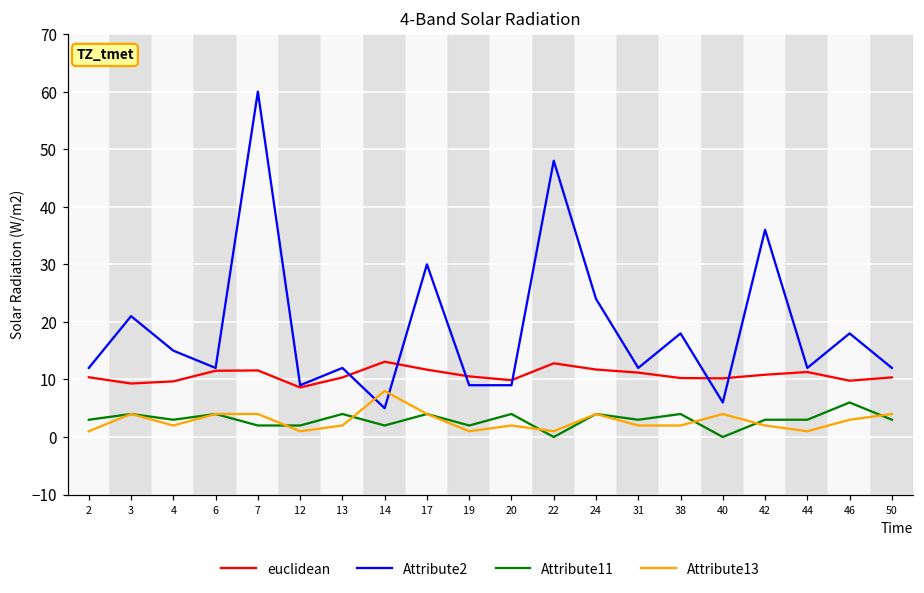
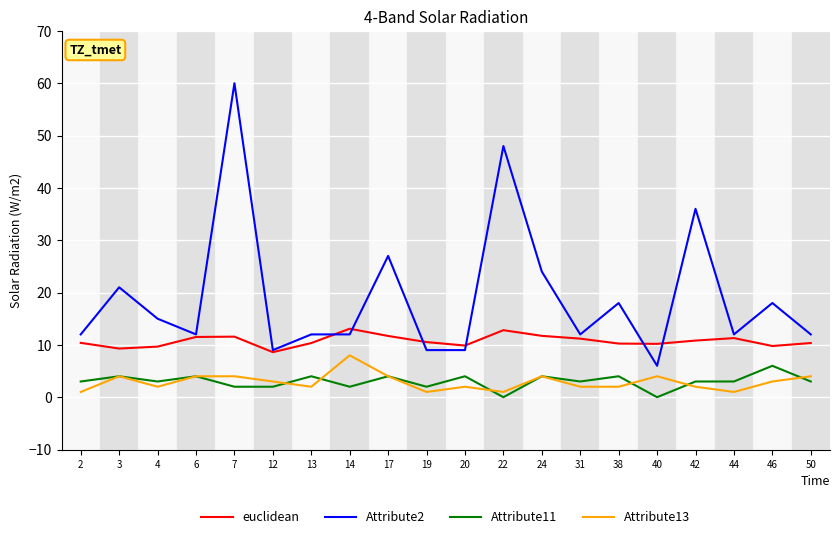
  {
    "euclidean": {
      "2": 10,
      "3": 9,
      "4": 10,
      "6": 12,
      "7": 12,
      "13": 10,
      "14": 13,
      "17": 12,
      "19": 11,
      "20": 10,
      "22": 13,
      "24": 12,
      "31": 11,
      "38": 10,
      "40": 10,
      "42": 11,
      "44": 11,
      "46": 10,
      "50": 10
    },
    "Attribute2": {
      "2": 12,
      "3": 21,
      "4": 15,
      "6": 12,
      "7": 60,
      "13": 12,
-     "14": 5,
-     "17": 30,
+     "14": 12,
+     "17": 27,
      "19": 9,
      "20": 9,
      "22": 48,
      "24": 24,
      "31": 12,
      "38": 18,
      "40": 6,
      "42": 36,
      "44": 12,
      "46": 18,
      "50": 12
    },
    "Attribute11": {
      "2": 3,
      "4": 3,
      "7": 2,
      "12": 2,
      "13": 4,
      "14": 2,
      "19": 2,
      "20": 4,
      "22": 0,
      "31": 3,
      "38": 4,
      "40": 0,
      "42": 3,
      "44": 3,
      "46": 6,
      "50": 3
    },
    "Attribute13": {
      "2": 1,
      "4": 2,
      "7": 4,
-     "12": 1,
+     "12": 3,
      "13": 2,
      "14": 8,
      "19": 1,
      "20": 2,
      "22": 1,
      "31": 2,
      "38": 2,
      "40": 4,
      "42": 2,
      "44": 1,
      "46": 3,
      "50": 4
    }
  }
